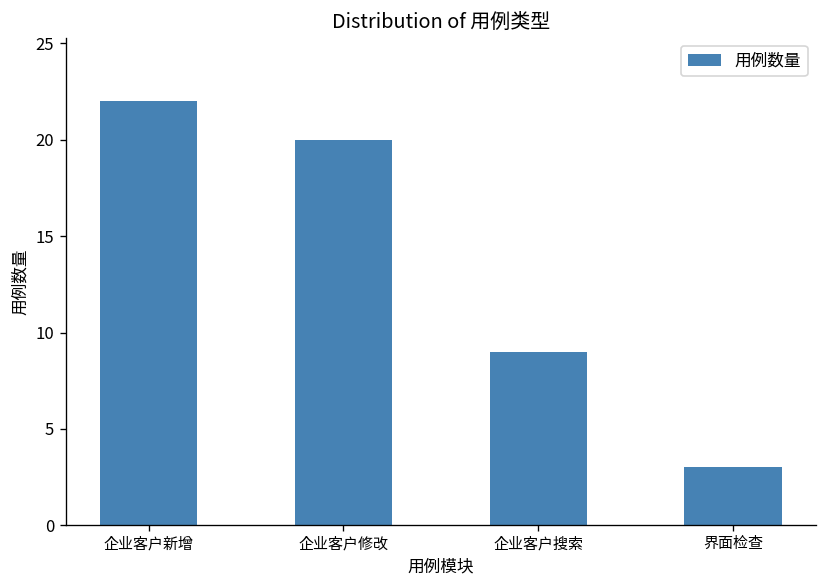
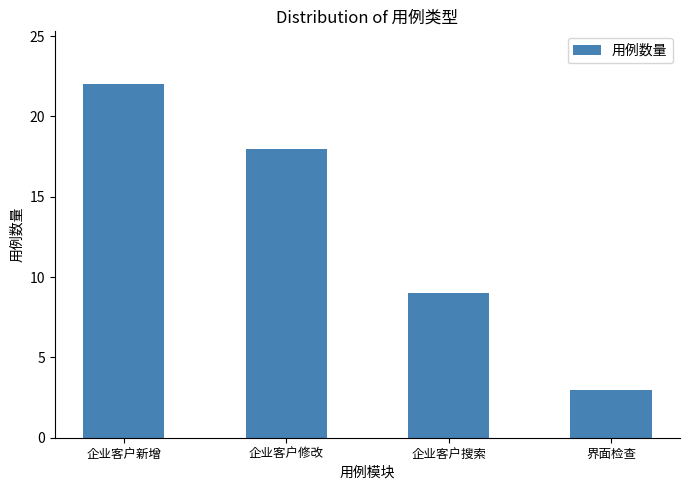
  {
    "企业客户新增": 22,
-   "企业客户修改": 20,
+   "企业客户修改": 18,
    "企业客户搜索": 9,
    "界面检查": 3
  }
